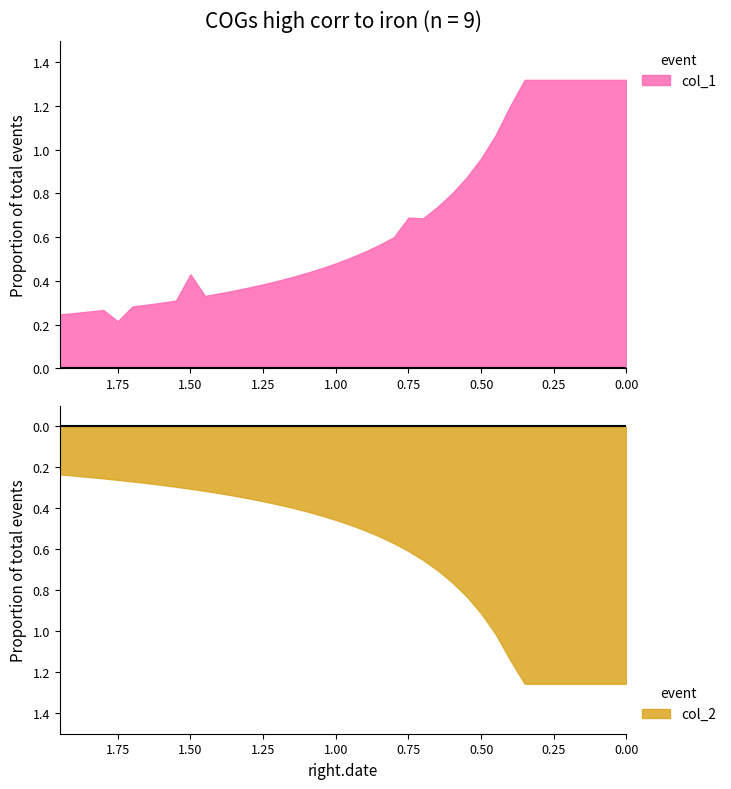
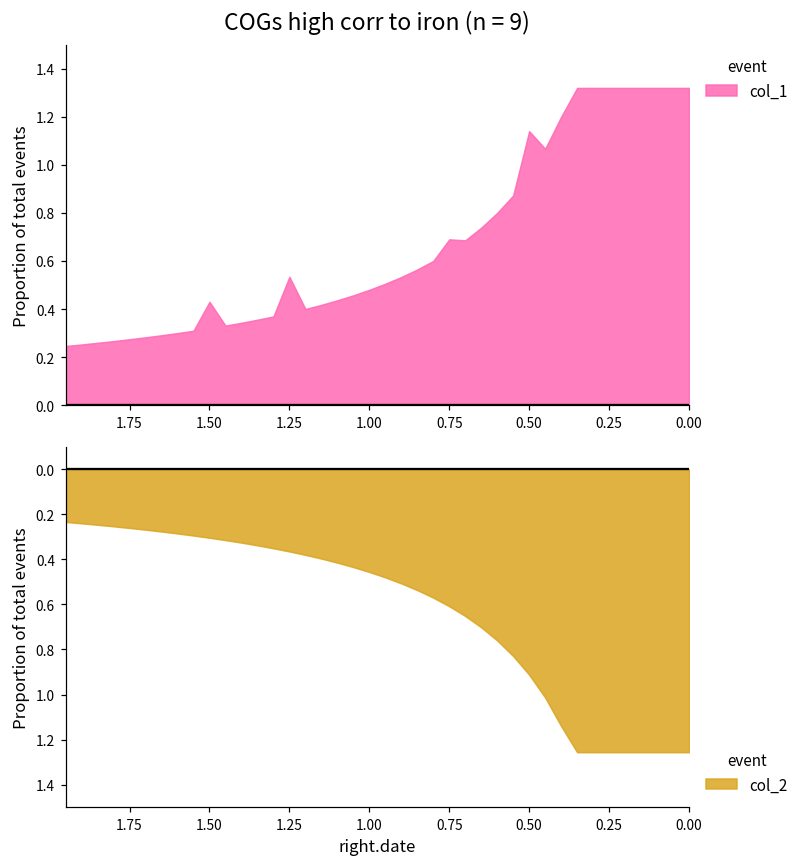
  {
    "COGs high corr to iron (n = 9)": {
-     "1.75": 0.22,
+     "1.75": 0.27,
      "1.50": 0.43,
-     "1.25": 0.38,
+     "1.25": 0.53,
      "1.00": 0.48,
      "0.75": 0.69,
-     "0.50": 0.96,
+     "0.50": 1.14,
      "0.25": 1.32,
      "0.00": 1.32
    }
  }
